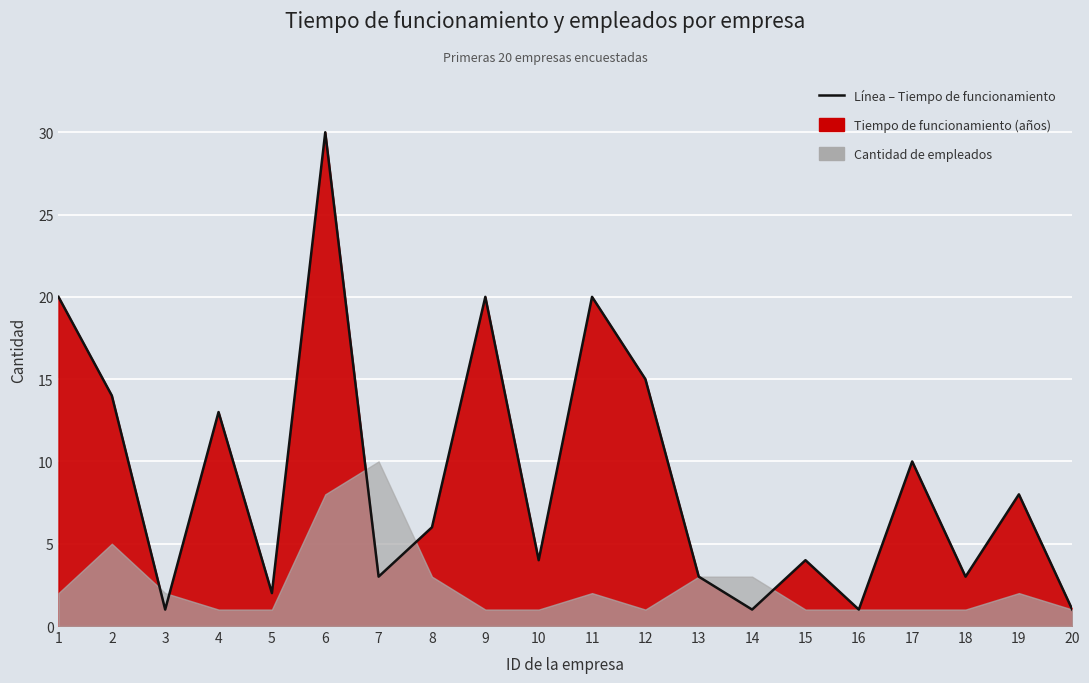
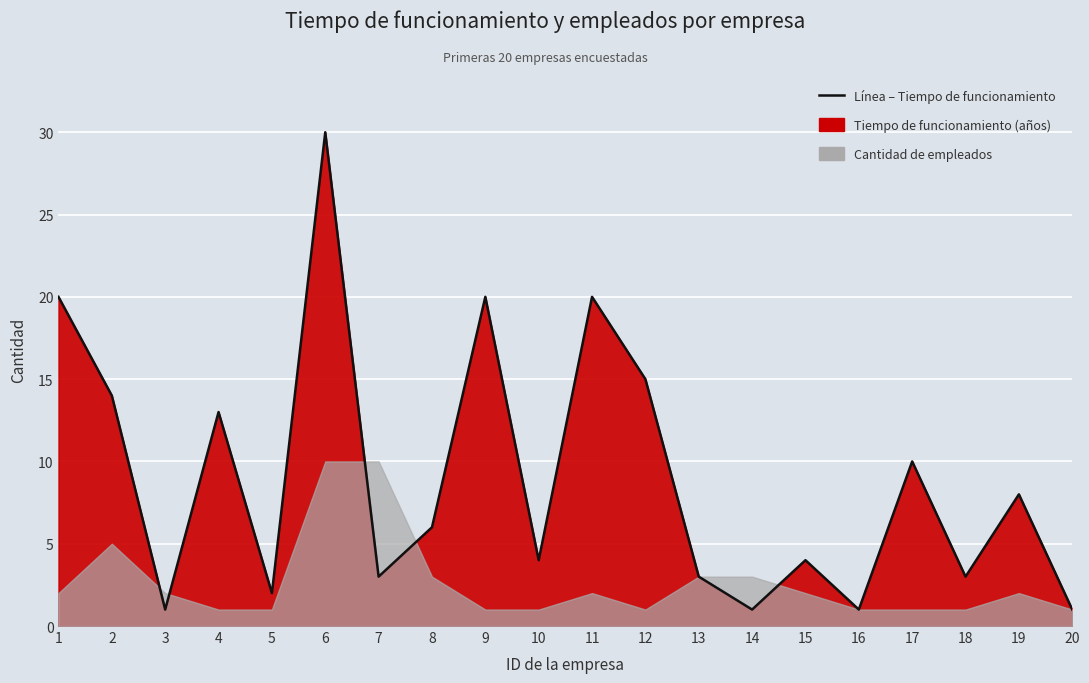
  {
    "Tiempo de funcionamiento (años)": {
      "1": 20,
      "2": 14,
      "3": 1,
      "4": 13,
      "5": 2,
      "6": 30,
      "7": 3,
      "8": 6,
      "9": 20,
      "10": 4,
      "11": 20,
      "12": 15,
      "14": 1,
      "15": 4,
      "17": 10,
      "18": 3,
      "19": 8
    },
    "Cantidad de empleados": {
      "1": 2,
      "2": 5,
      "3": 2,
      "4": 1,
      "5": 1,
-     "6": 8,
+     "6": 10,
      "7": 10,
      "8": 3,
      "9": 1,
      "10": 1,
      "11": 2,
      "12": 1,
      "14": 3,
-     "15": 1,
+     "15": 2,
      "17": 1,
      "18": 1,
      "19": 2
    }
  }
